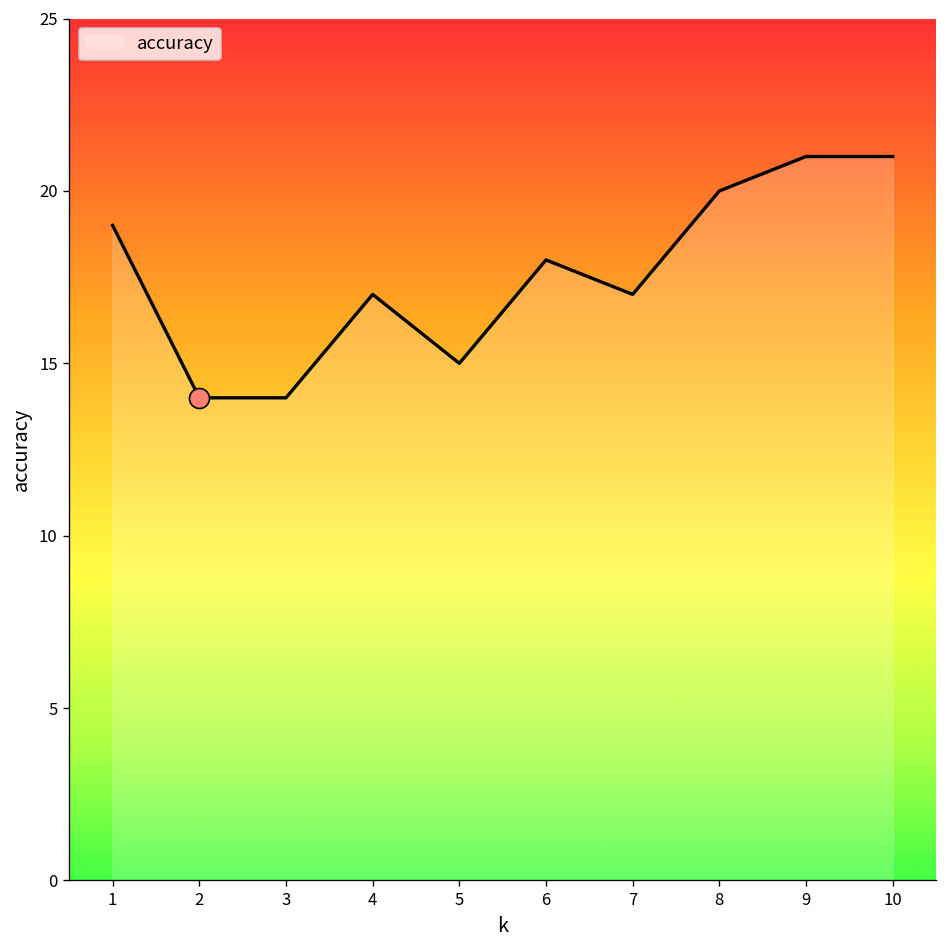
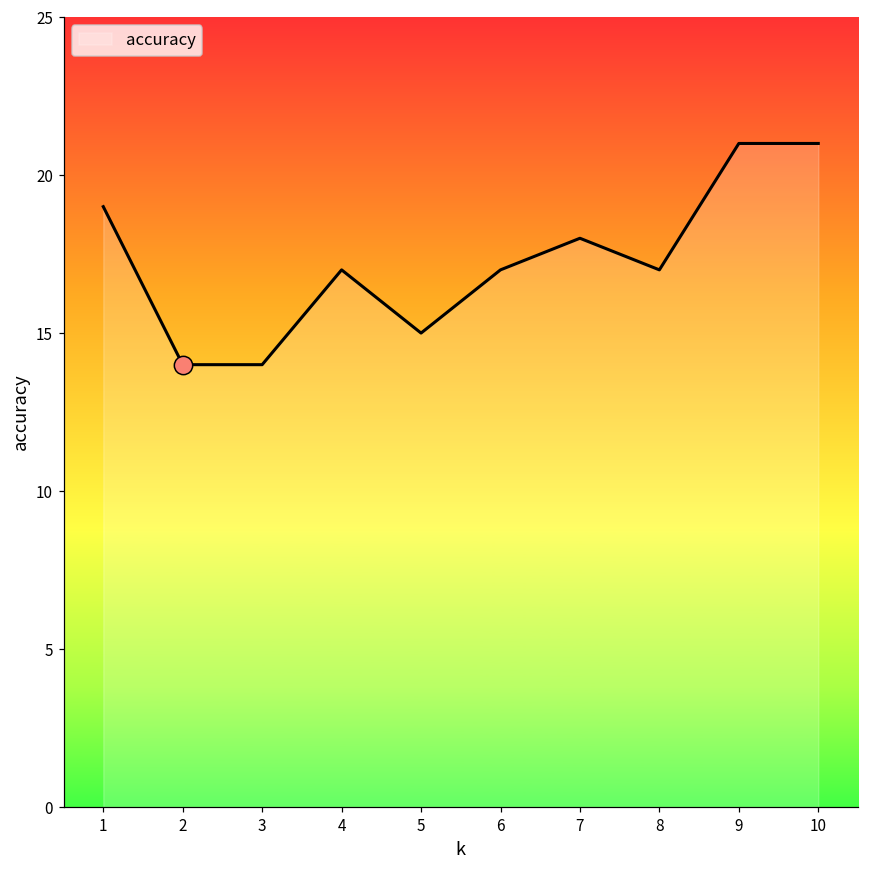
  {
    "accuracy": {
      "1": 19,
      "3": 14,
      "4": 17,
      "5": 15,
-     "6": 18,
-     "7": 17,
-     "8": 20,
+     "6": 17,
+     "7": 18,
+     "8": 17,
      "9": 21,
      "10": 21
    }
  }
